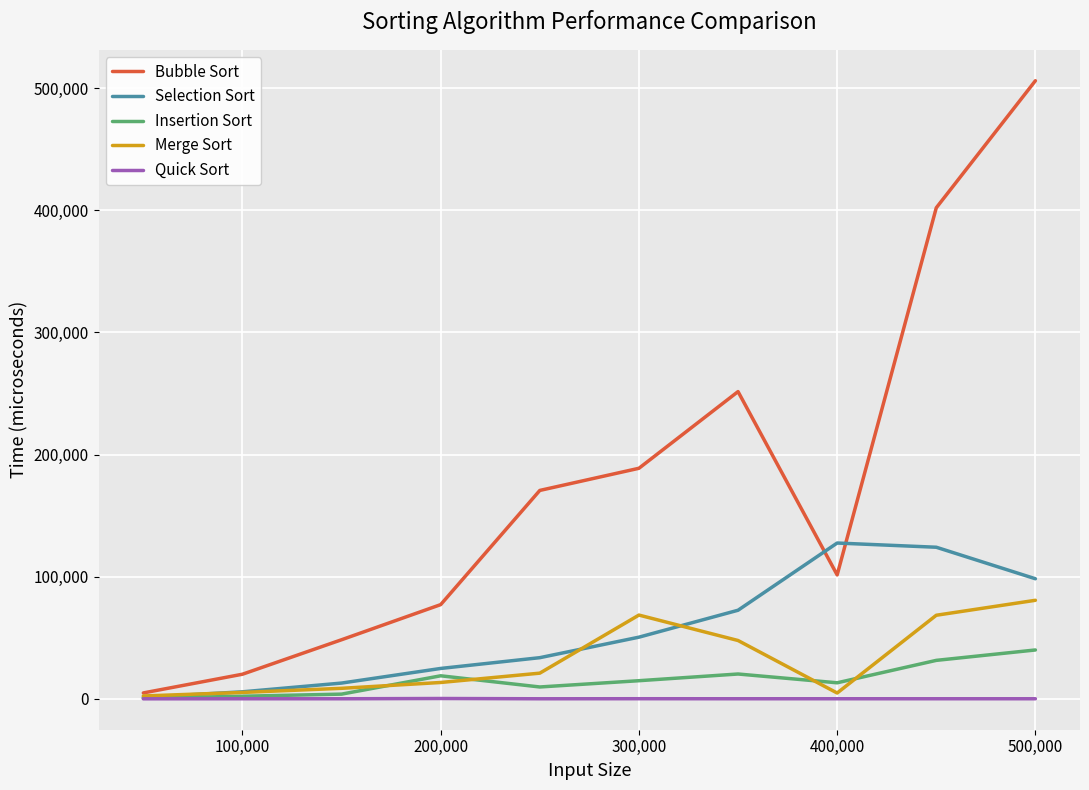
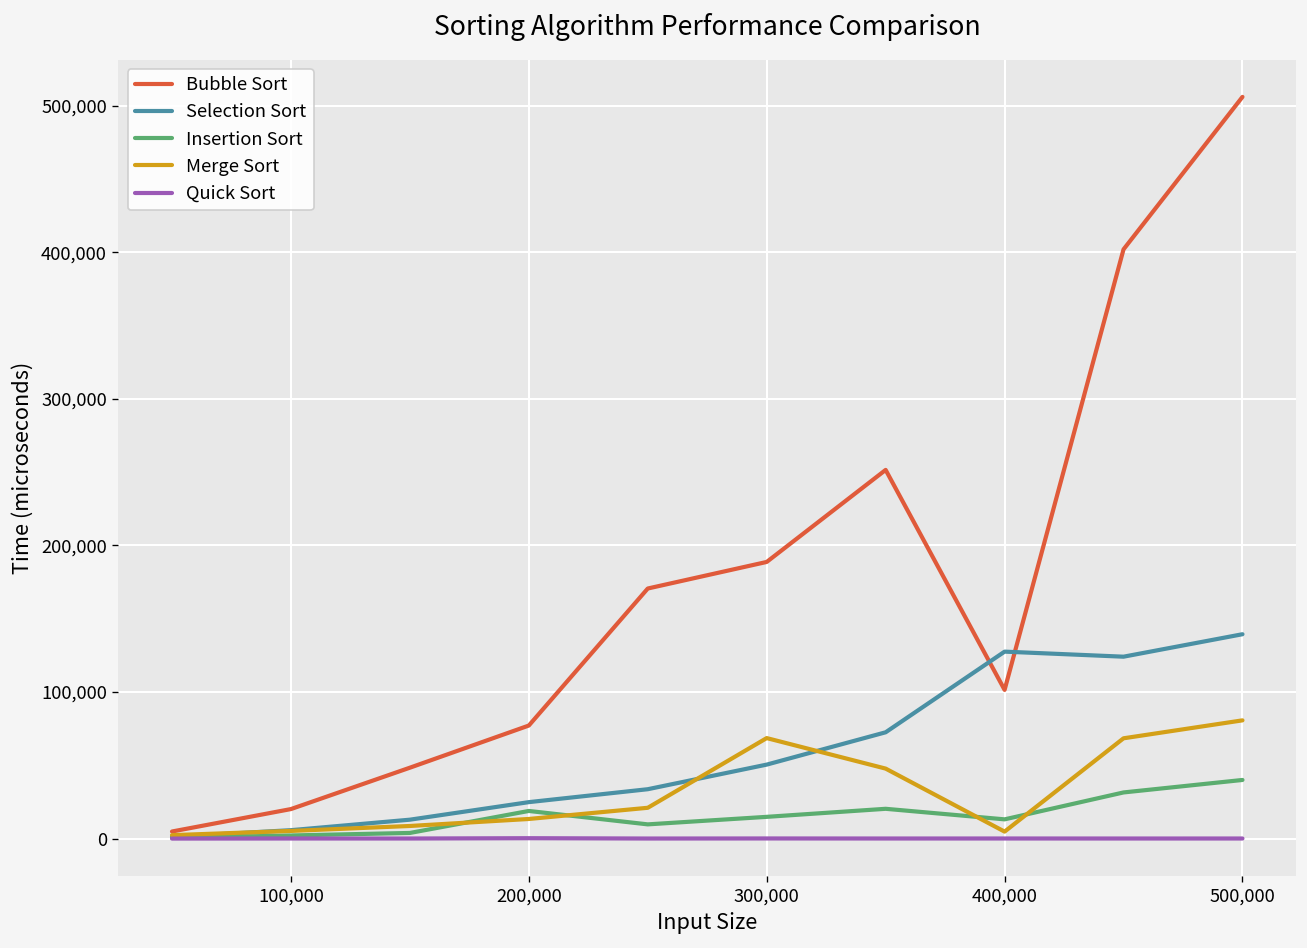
  {
    "Bubble Sort": {
      "100,000": "20,000",
      "200,000": "77,000",
      "300,000": "189,000",
      "400,000": "101,000",
      "500,000": "506,000"
    },
    "Selection Sort": {
      "200,000": "25,000",
      "300,000": "50,000",
      "400,000": "128,000",
-     "500,000": "98,000"
+     "500,000": "139,000"
    },
    "Insertion Sort": {
      "100,000": "2,000",
      "200,000": "19,000",
      "300,000": "15,000",
      "400,000": "13,000",
      "500,000": "40,000"
    },
    "Merge Sort": {
      "200,000": "13,000",
      "300,000": "69,000",
      "400,000": "5,000",
      "500,000": "81,000"
    },
    "Quick Sort": {
      "100,000": "0",
      "200,000": "0",
      "300,000": "0",
      "400,000": "0",
      "500,000": "0"
    }
  }
